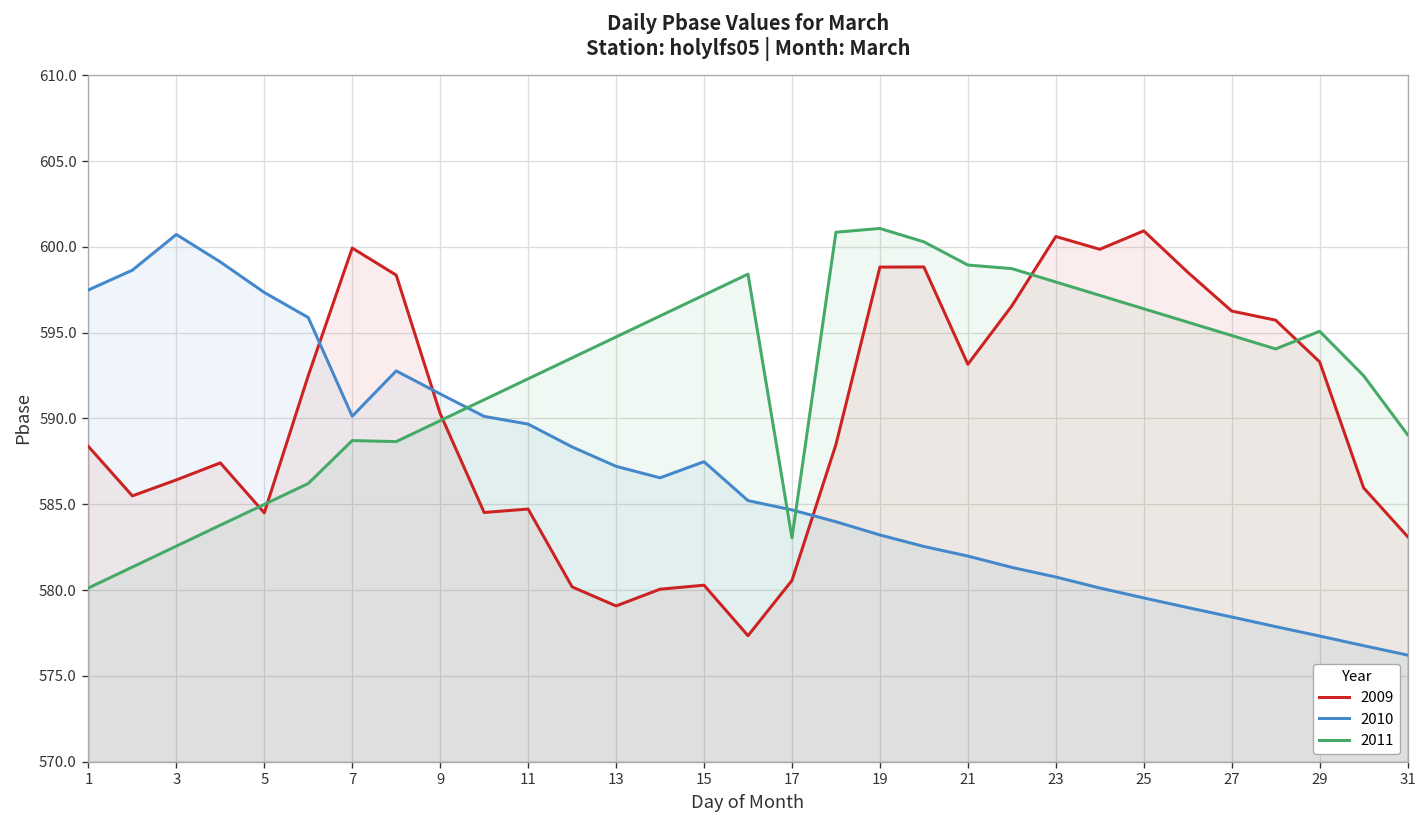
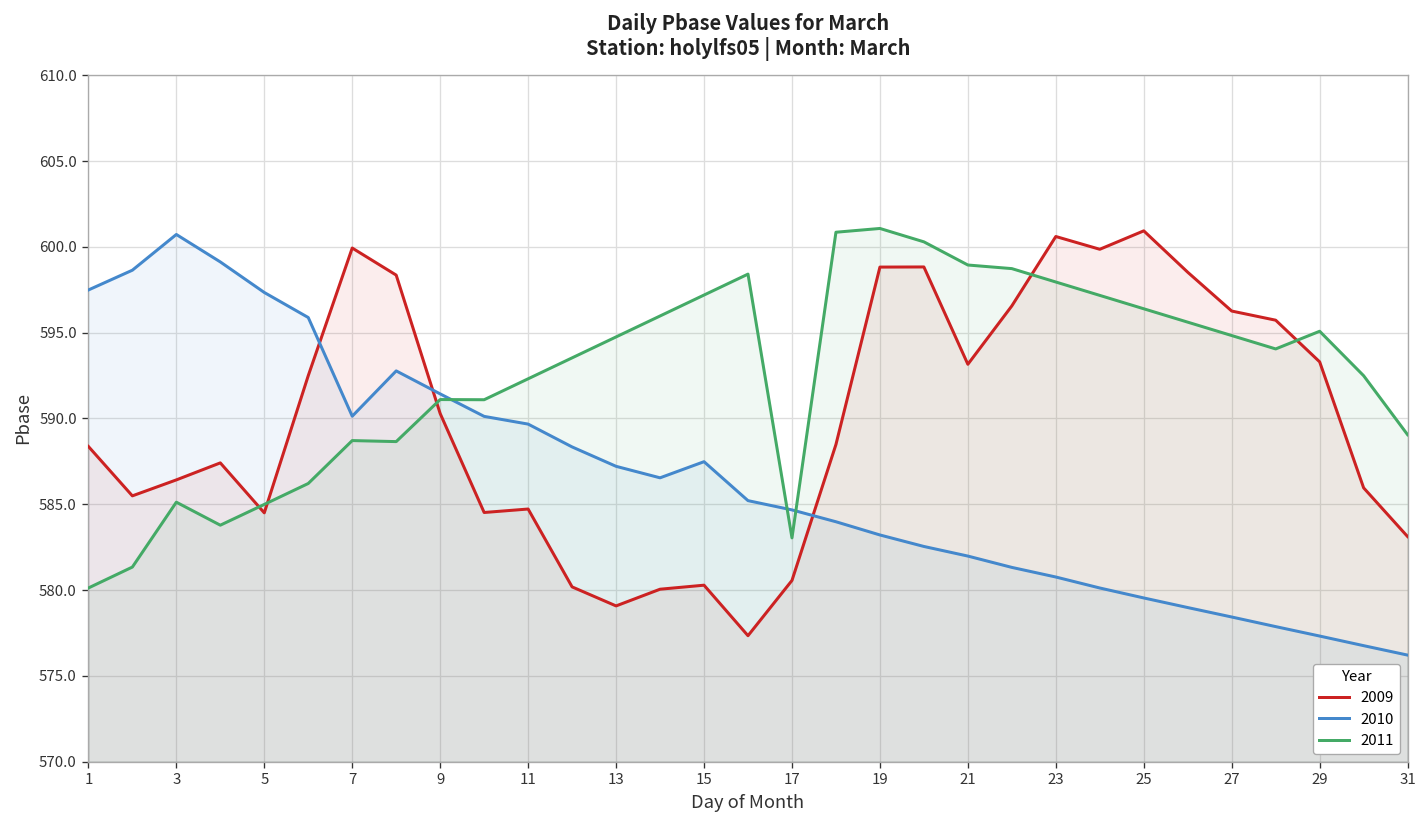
  {
    "2009": {
      "1": 588.4,
      "3": 586.4,
      "5": 584.5,
      "7": 599.9,
      "9": 590.3,
      "11": 584.7,
      "13": 579.1,
      "15": 580.3,
      "17": 580.6,
      "19": 598.8,
      "21": 593.2,
      "23": 600.6,
      "25": 600.9,
      "27": 596.3,
      "29": 593.3,
      "31": 583.1
    },
    "2010": {
      "1": 597.5,
      "3": 600.7,
      "5": 597.3,
      "7": 590.1,
      "9": 591.4,
      "11": 589.7,
      "13": 587.2,
      "15": 587.5,
      "17": 584.7,
      "19": 583.2,
      "21": 582.0,
      "23": 580.8,
      "25": 579.5,
      "27": 578.4,
      "29": 577.3,
      "31": 576.2
    },
    "2011": {
      "1": 580.1,
-     "3": 582.6,
+     "3": 585.1,
      "5": 585.0,
      "7": 588.7,
-     "9": 589.9,
+     "9": 591.1,
      "11": 592.3,
      "13": 594.8,
      "15": 597.2,
      "17": 583.0,
      "19": 601.1,
      "21": 598.9,
      "23": 598.0,
      "25": 596.4,
      "27": 594.8,
      "29": 595.1,
      "31": 589.1
    }
  }
